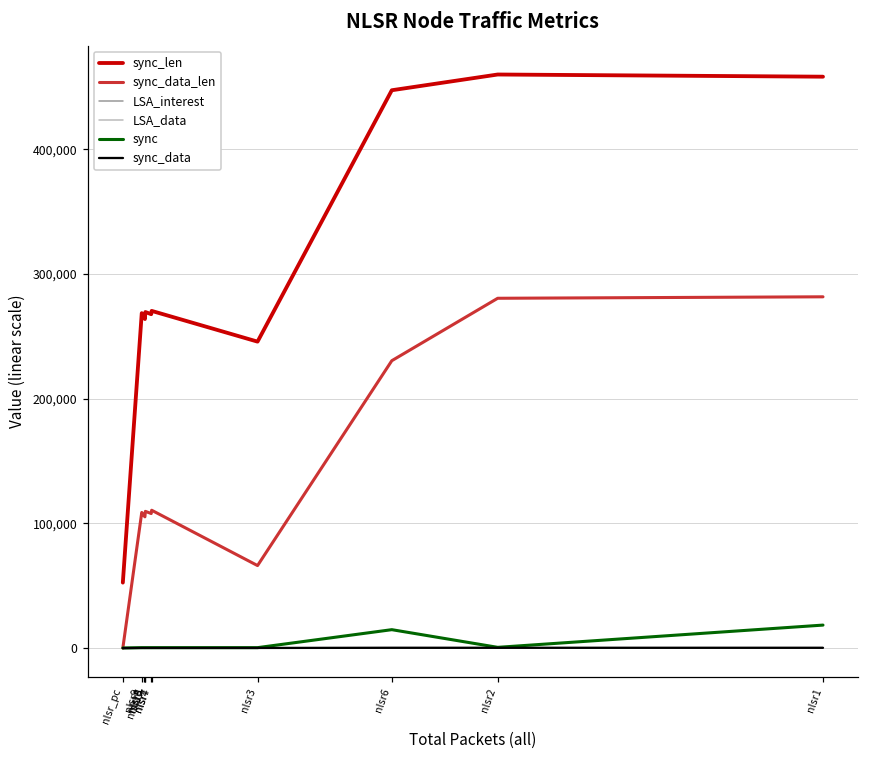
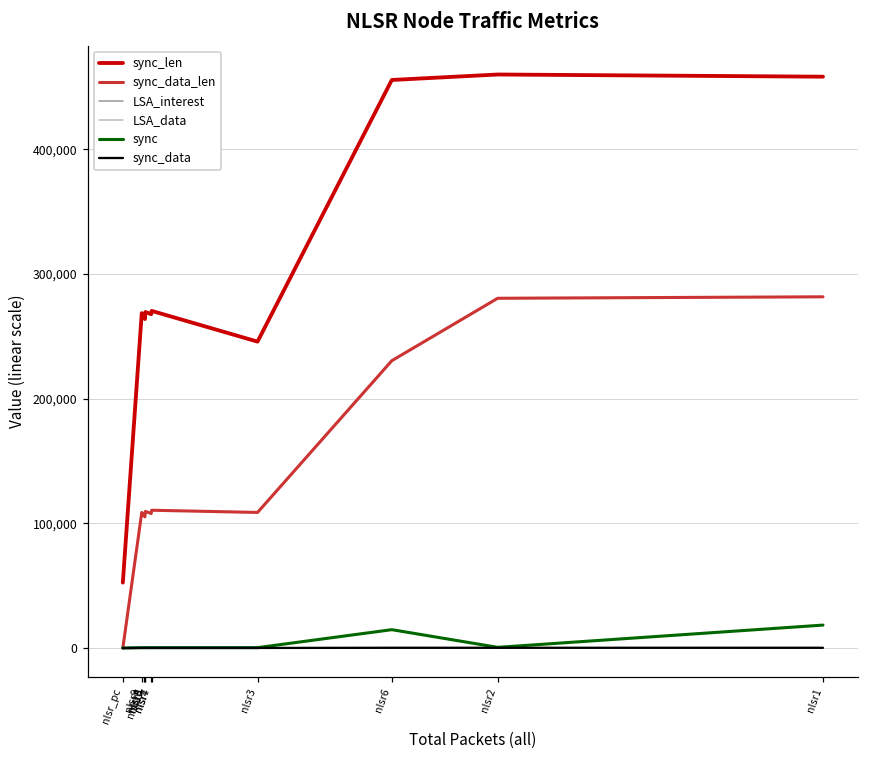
  {
    "sync_len": {
      "nlsr_pc": "53,000",
      "nlsr9": "269,000",
      "nlsr8": "266,000",
      "nlsr5": "264,000",
      "nlsr10": "270,000",
      "nlsr4": "268,000",
      "nlsr7": "271,000",
      "nlsr3": "246,000",
-     "nlsr6": "448,000",
+     "nlsr6": "456,000",
      "nlsr2": "460,000",
      "nlsr1": "458,000"
    },
    "sync_data_len": {
      "nlsr9": "109,000",
      "nlsr8": "106,000",
      "nlsr5": "105,000",
      "nlsr10": "110,000",
      "nlsr4": "108,000",
      "nlsr7": "111,000",
-     "nlsr3": "66,000",
+     "nlsr3": "109,000",
      "nlsr6": "231,000",
      "nlsr2": "281,000",
      "nlsr1": "282,000"
    },
    "sync_data": {
      "nlsr6": "0",
      "nlsr1": "0"
    },
    "sync": {
      "nlsr6": "15,000",
      "nlsr1": "18,000"
    }
  }
